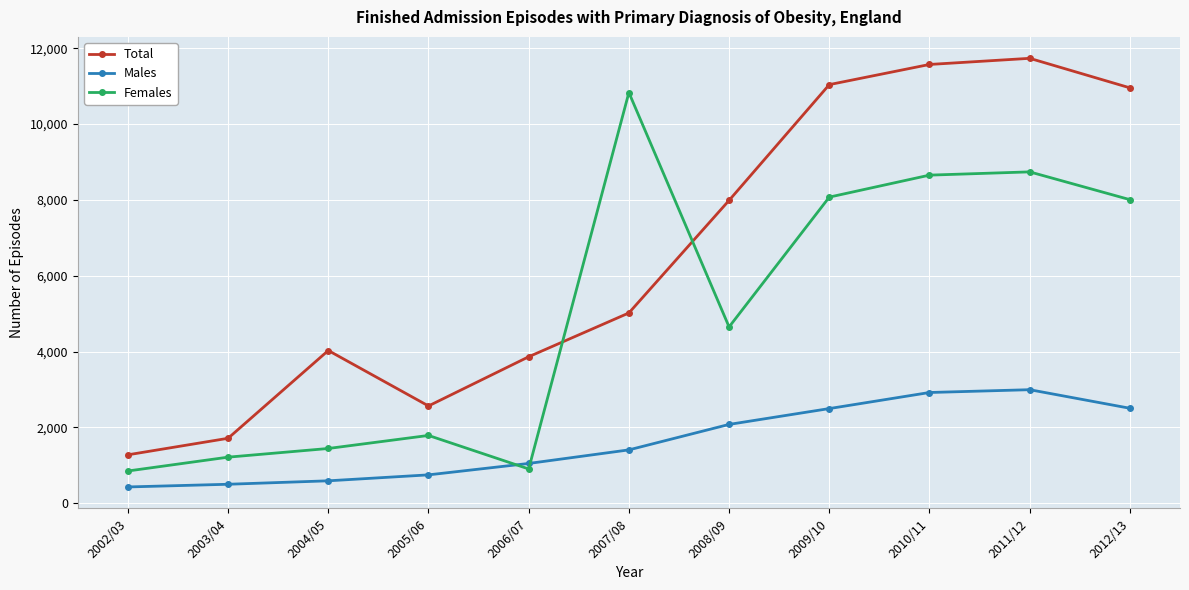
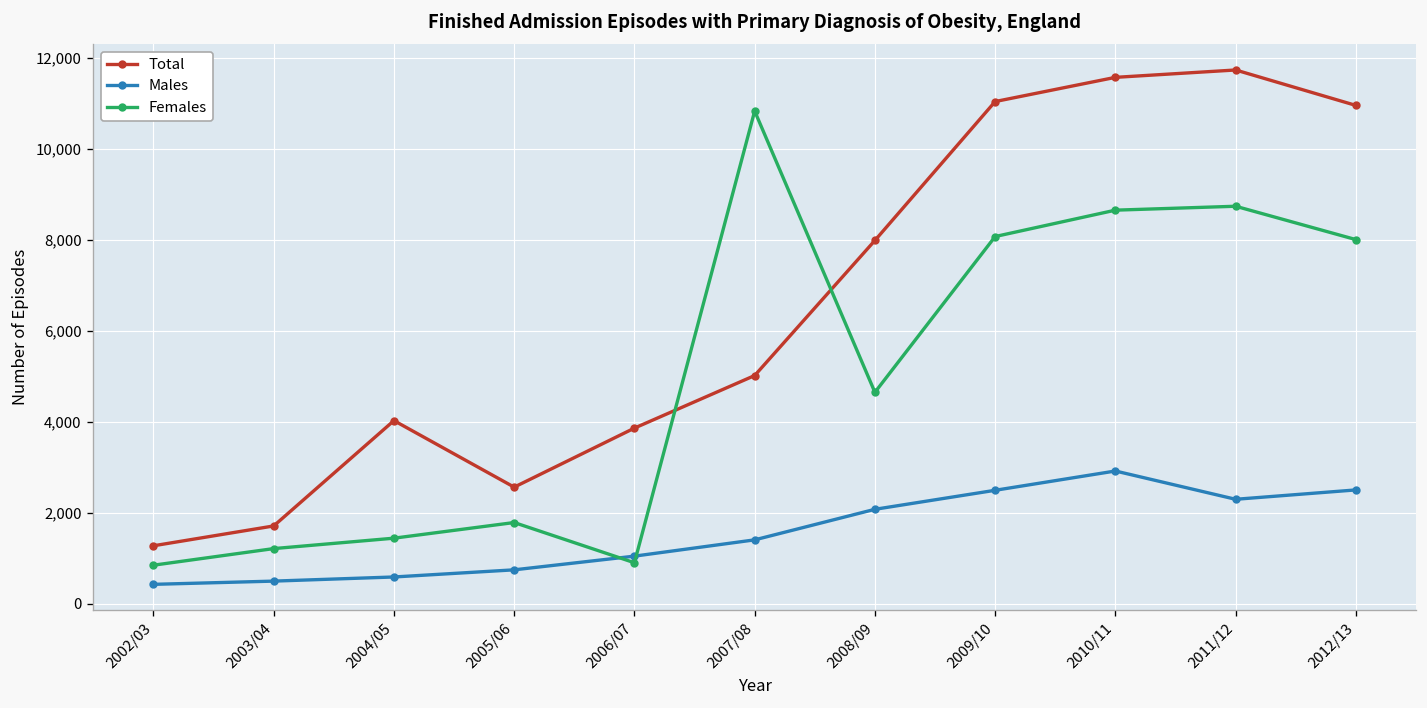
  {
    "Total": {
      "2002/03": "1,300",
      "2003/04": "1,700",
      "2004/05": "4,000",
      "2005/06": "2,600",
      "2006/07": "3,900",
      "2007/08": "5,000",
      "2008/09": "8,000",
      "2009/10": "11,000",
      "2010/11": "11,600",
      "2011/12": "11,700",
      "2012/13": "11,000"
    },
    "Males": {
      "2002/03": "400",
      "2003/04": "500",
      "2004/05": "600",
      "2005/06": "700",
      "2006/07": "1,000",
      "2007/08": "1,400",
      "2008/09": "2,100",
      "2009/10": "2,500",
      "2010/11": "2,900",
-     "2011/12": "3,000",
+     "2011/12": "2,300",
      "2012/13": "2,500"
    },
    "Females": {
      "2002/03": "800",
      "2003/04": "1,200",
      "2004/05": "1,400",
      "2005/06": "1,800",
      "2006/07": "900",
      "2007/08": "10,800",
      "2008/09": "4,600",
      "2009/10": "8,100",
      "2010/11": "8,700",
      "2011/12": "8,700",
      "2012/13": "8,000"
    }
  }
